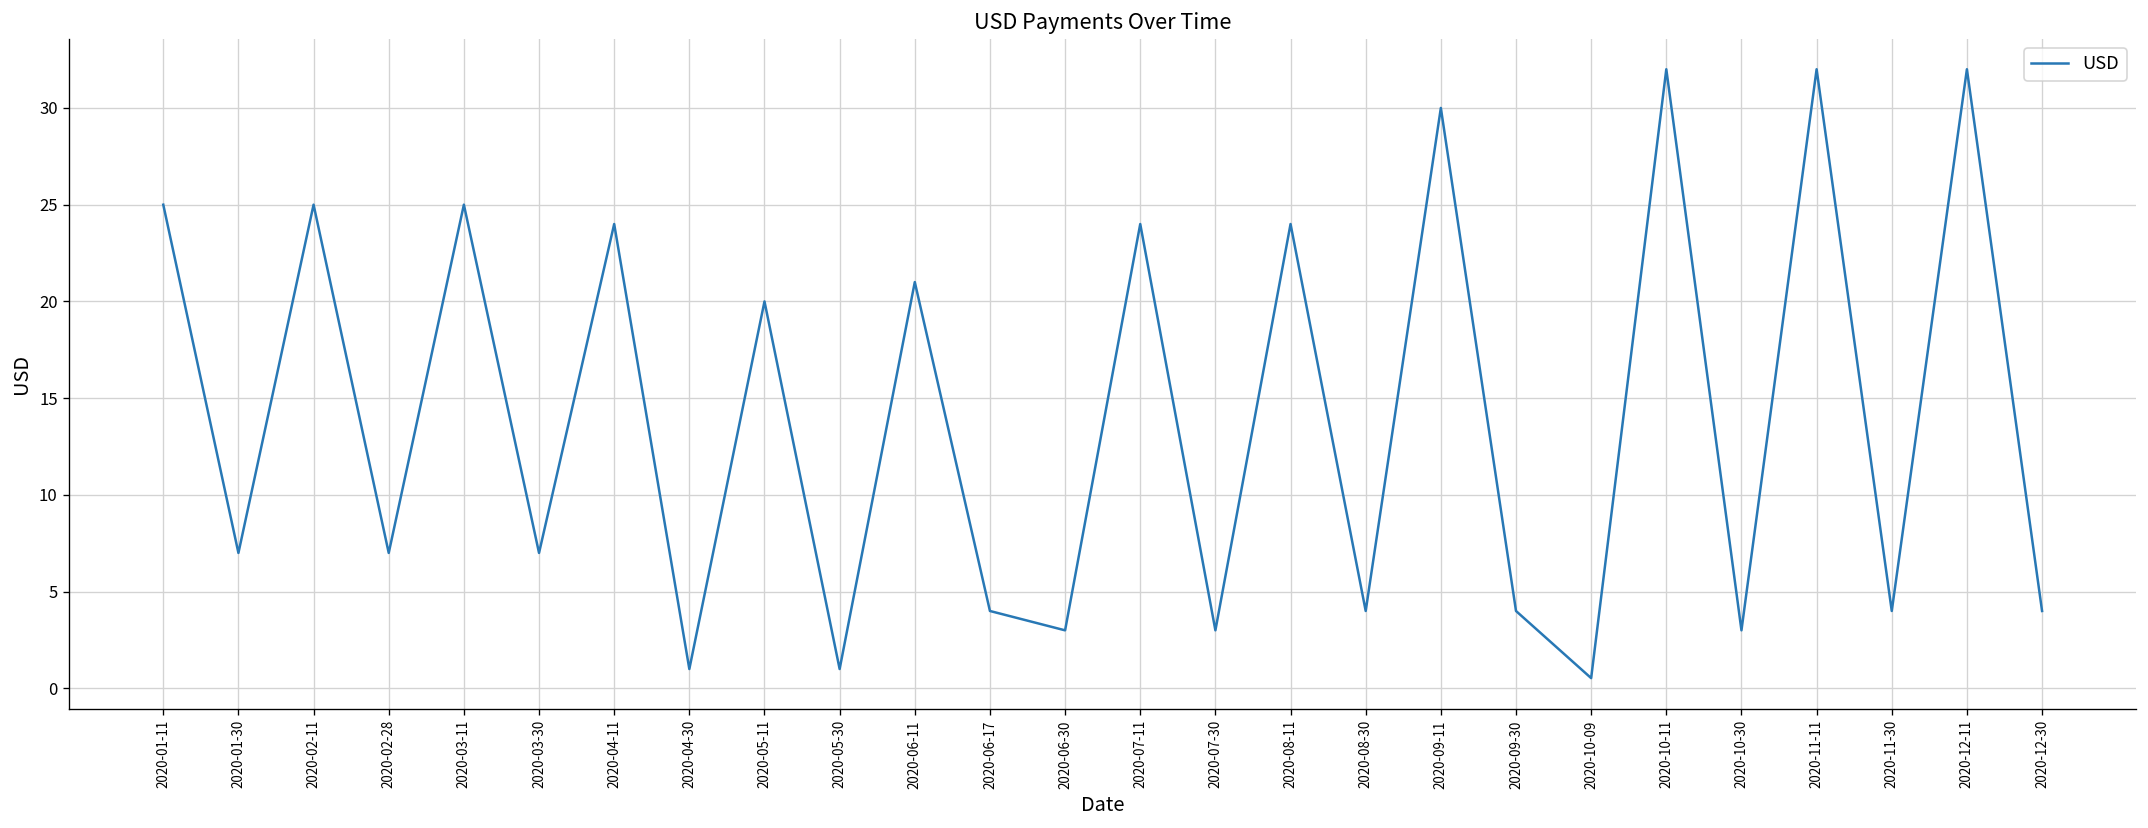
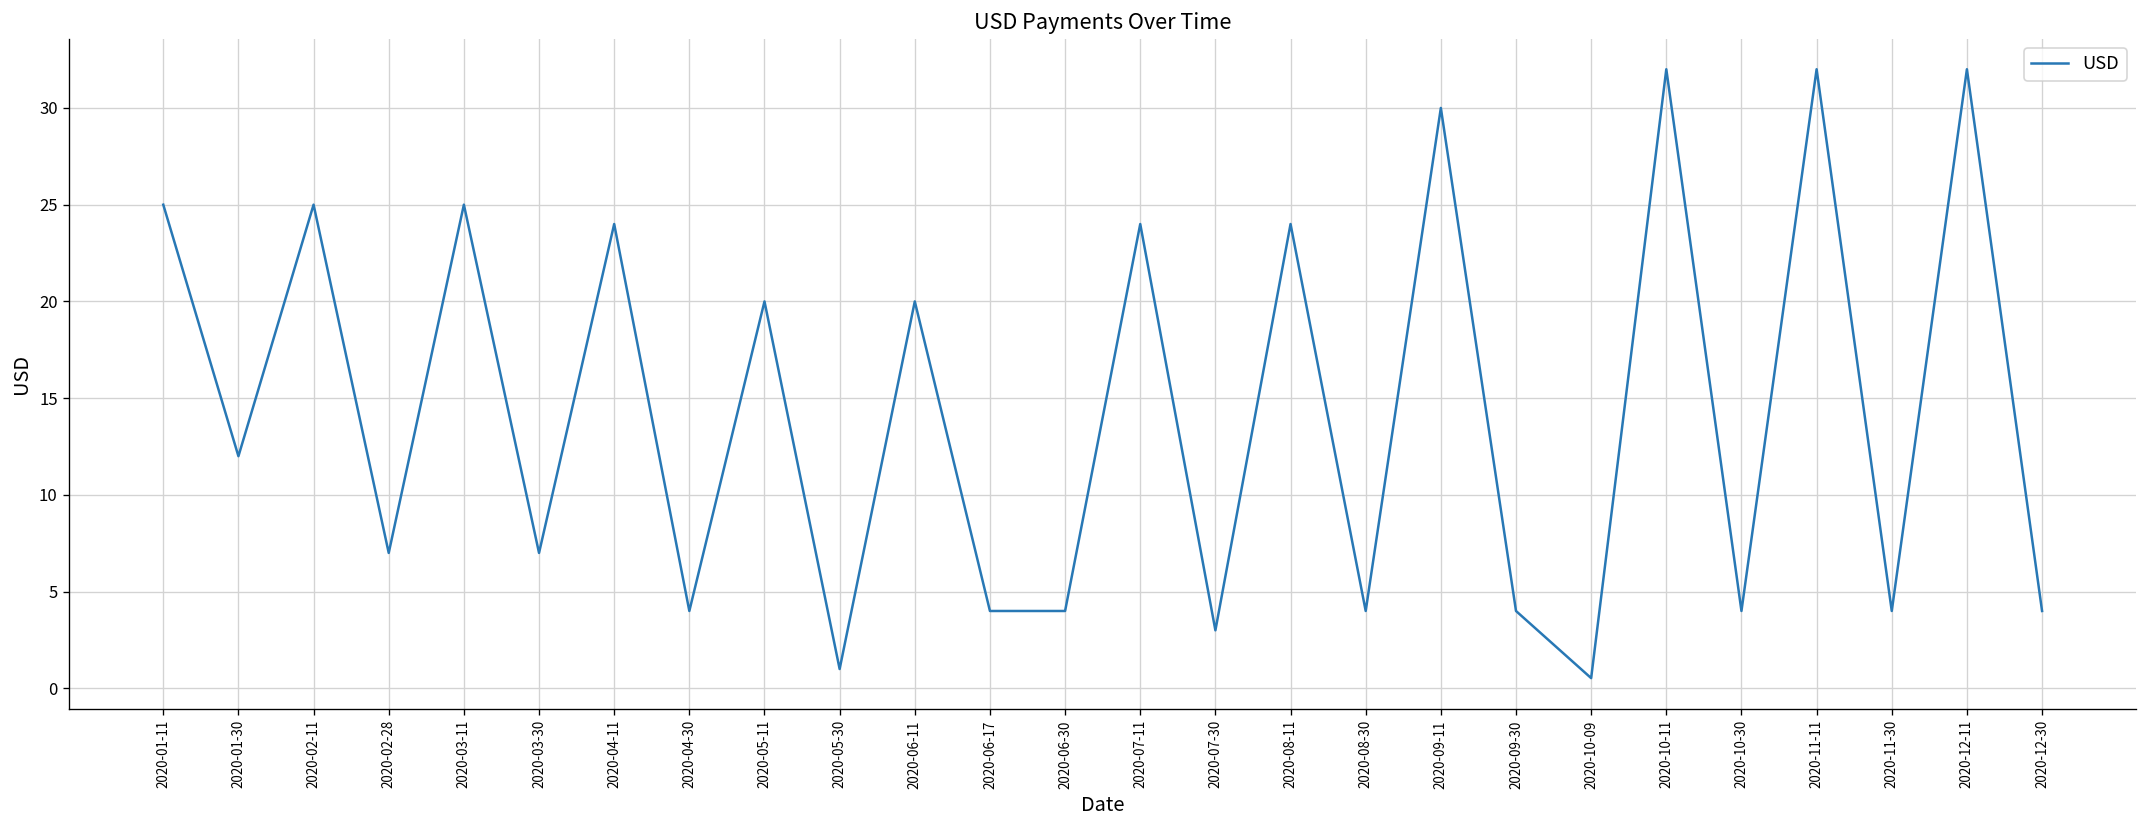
  {
    "2020-01-11": 25,
-   "2020-01-30": 7,
+   "2020-01-30": 12,
    "2020-02-11": 25,
    "2020-02-28": 7,
    "2020-03-11": 25,
    "2020-03-30": 7,
    "2020-04-11": 24,
-   "2020-04-30": 1,
+   "2020-04-30": 4,
    "2020-05-11": 20,
    "2020-05-30": 1,
-   "2020-06-11": 21,
+   "2020-06-11": 20,
    "2020-06-17": 4,
-   "2020-06-30": 3,
+   "2020-06-30": 4,
    "2020-07-11": 24,
    "2020-07-30": 3,
    "2020-08-11": 24,
    "2020-08-30": 4,
    "2020-09-11": 30,
    "2020-09-30": 4,
    "2020-10-09": 0.5,
    "2020-10-11": 32,
-   "2020-10-30": 3,
+   "2020-10-30": 4,
    "2020-11-11": 32,
    "2020-11-30": 4,
    "2020-12-11": 32,
    "2020-12-30": 4
  }
